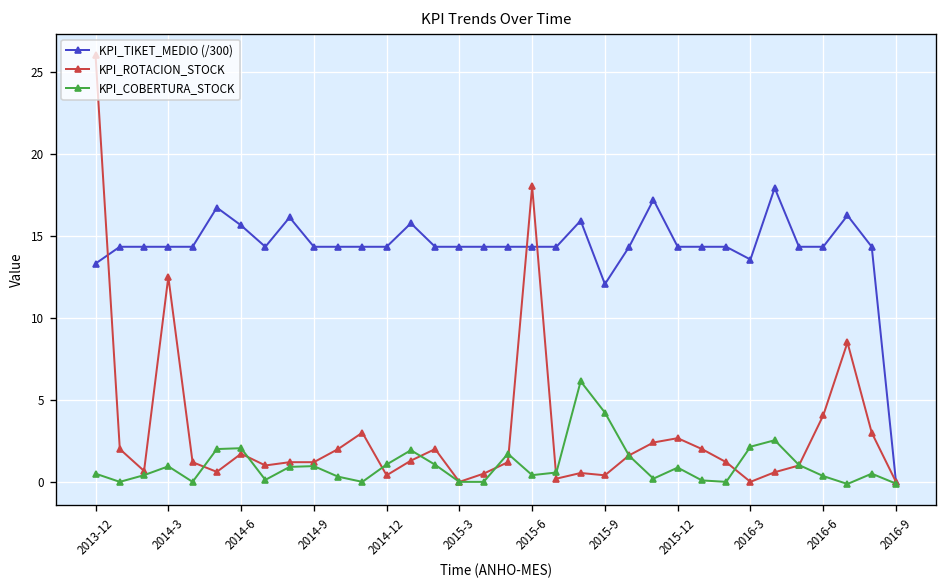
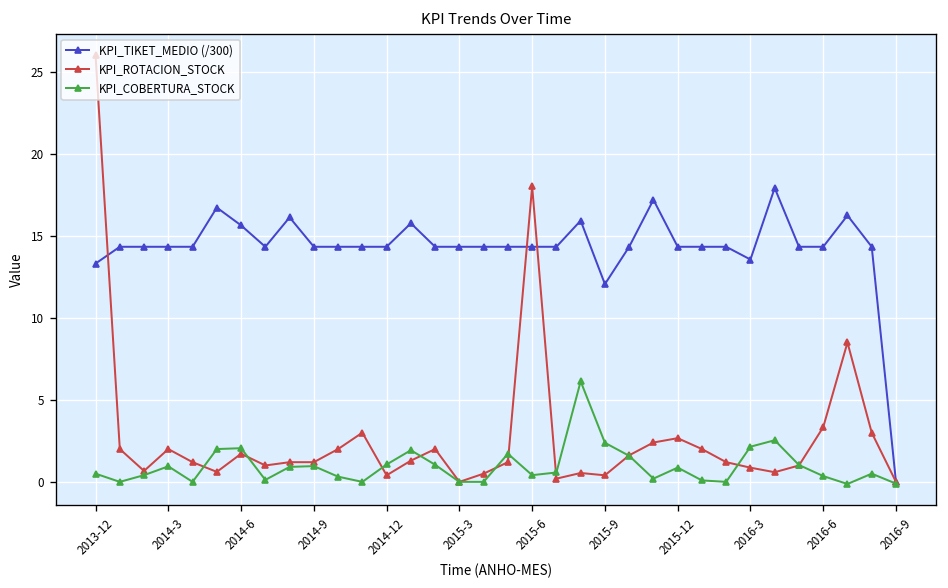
  {
    "KPI_TIKET_MEDIO (/300)": {
      "2013-12": 13.3,
      "2014-3": 14.3,
      "2014-6": 15.6,
      "2014-9": 14.3,
      "2014-12": 14.3,
      "2015-3": 14.3,
      "2015-6": 14.3,
      "2015-9": 12.1,
      "2015-12": 14.3,
      "2016-3": 13.6,
      "2016-6": 14.3
    },
    "KPI_ROTACION_STOCK": {
-     "2014-3": 12.5,
+     "2014-3": 2.0,
      "2014-6": 1.7,
      "2014-9": 1.2,
      "2014-12": 0.4,
      "2015-6": 18.0,
      "2015-9": 0.4,
      "2015-12": 2.7,
-     "2016-3": 0.0,
-     "2016-6": 4.0
+     "2016-3": 0.9,
+     "2016-6": 3.3
    },
    "KPI_COBERTURA_STOCK": {
      "2013-12": 0.5,
      "2014-3": 0.9,
      "2014-6": 2.1,
      "2014-9": 1.0,
      "2014-12": 1.1,
      "2015-6": 0.4,
-     "2015-9": 4.2,
+     "2015-9": 2.4,
      "2015-12": 0.9,
      "2016-3": 2.1,
      "2016-6": 0.4
    }
  }
